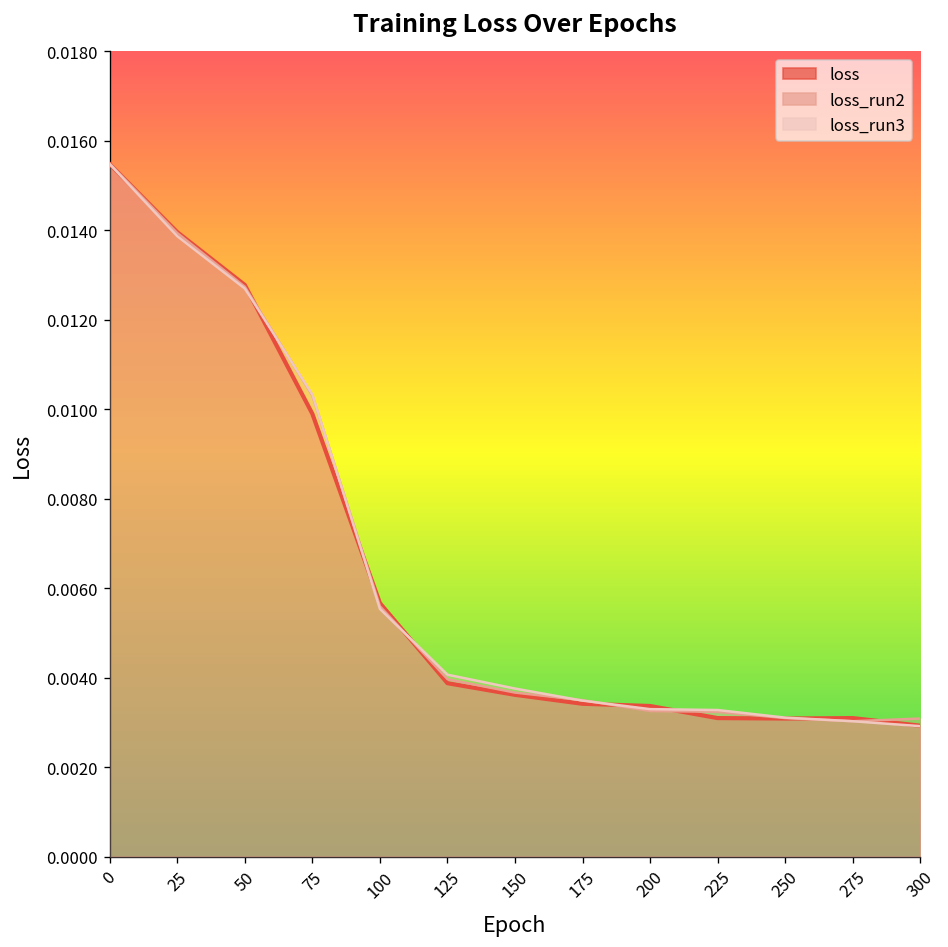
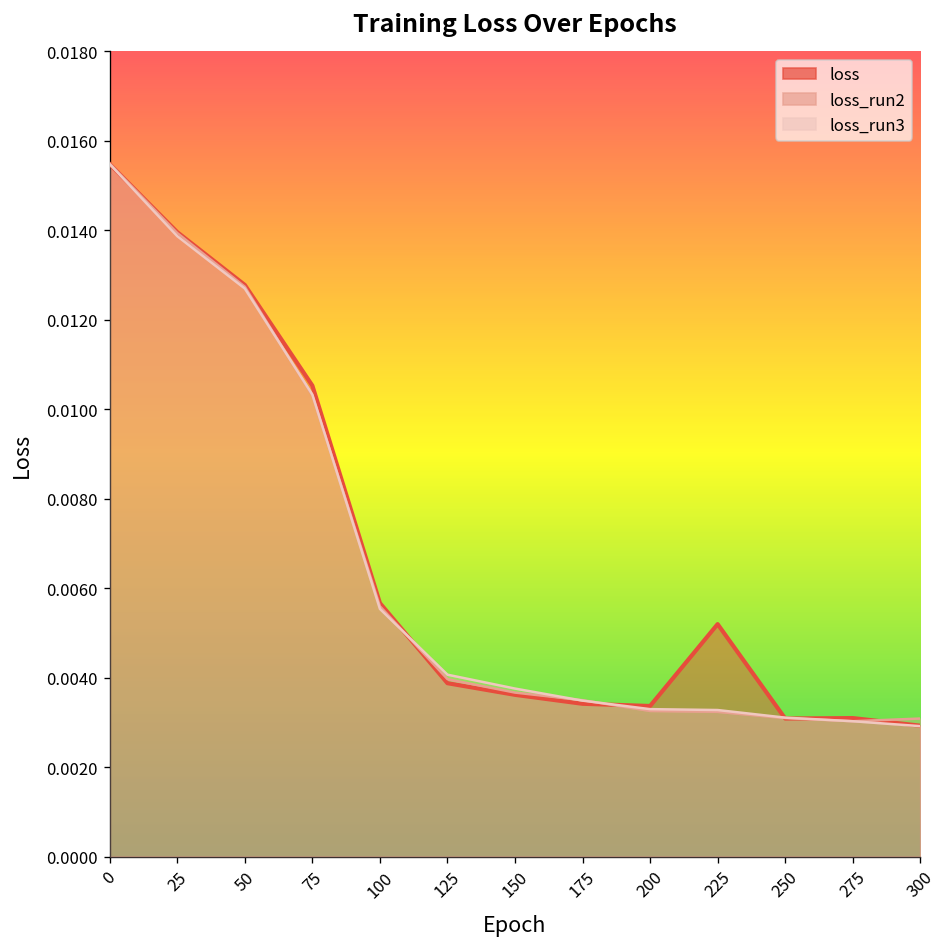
  {
    "loss": {
-     "75": 0.0099,
+     "75": 0.0105,
      "100": 0.0057,
      "125": 0.0039,
      "175": 0.0034,
      "200": 0.0034,
-     "225": 0.0031,
+     "225": 0.0052,
      "275": 0.0031
    }
  }
